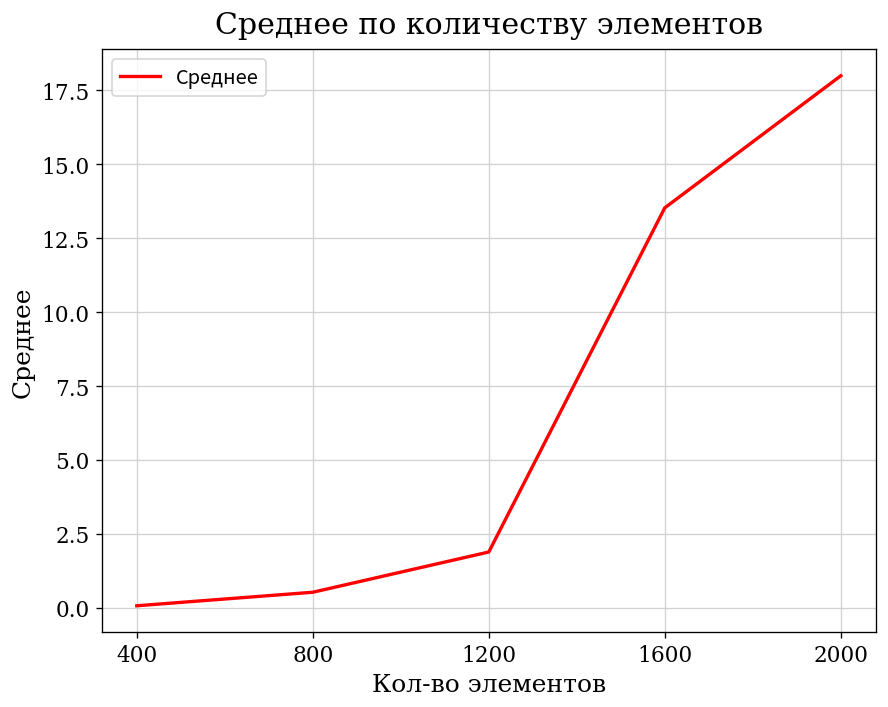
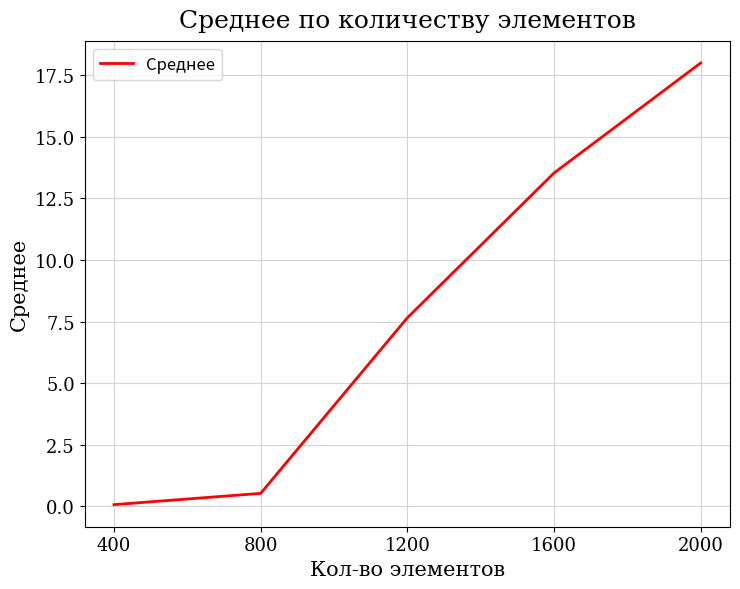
  {
    "400": 0.1,
    "800": 0.5,
-   "1200": 1.9,
+   "1200": 7.7,
    "1600": 13.5,
    "2000": 18.0
  }
